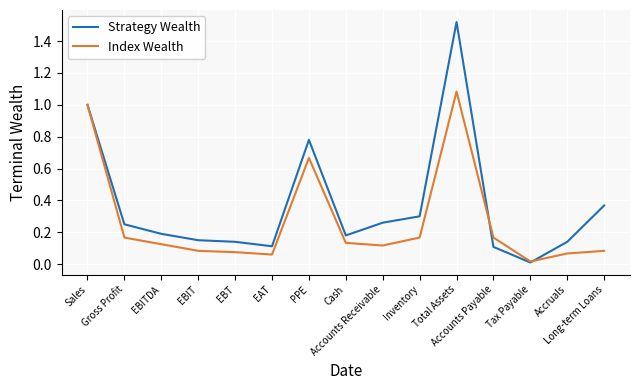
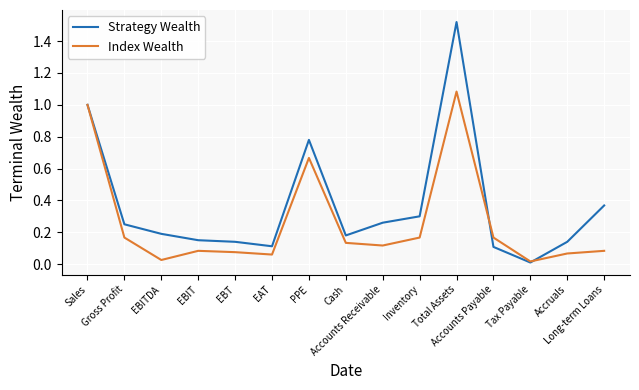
  {
    "Strategy Wealth": {
      "Gross Profit": 0.25,
      "EBITDA": 0.19,
      "EBIT": 0.15,
      "EBT": 0.14,
      "EAT": 0.11,
      "PPE": 0.78,
      "Cash": 0.18,
      "Accounts Receivable": 0.26,
      "Inventory": 0.30,
      "Total Assets": 1.52,
      "Accounts Payable": 0.11,
      "Accruals": 0.14,
      "Long-term Loans": 0.37
    },
    "Index Wealth": {
      "Gross Profit": 0.17,
-     "EBITDA": 0.13,
+     "EBITDA": 0.03,
      "EBIT": 0.08,
      "EBT": 0.08,
      "EAT": 0.06,
      "PPE": 0.67,
      "Cash": 0.13,
      "Accounts Receivable": 0.12,
      "Inventory": 0.17,
      "Total Assets": 1.08,
      "Accounts Payable": 0.17,
      "Accruals": 0.07,
      "Long-term Loans": 0.08
    }
  }
